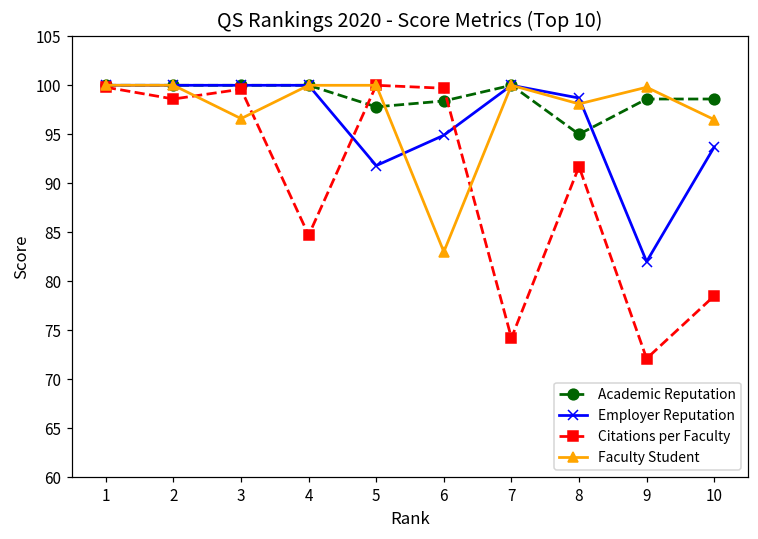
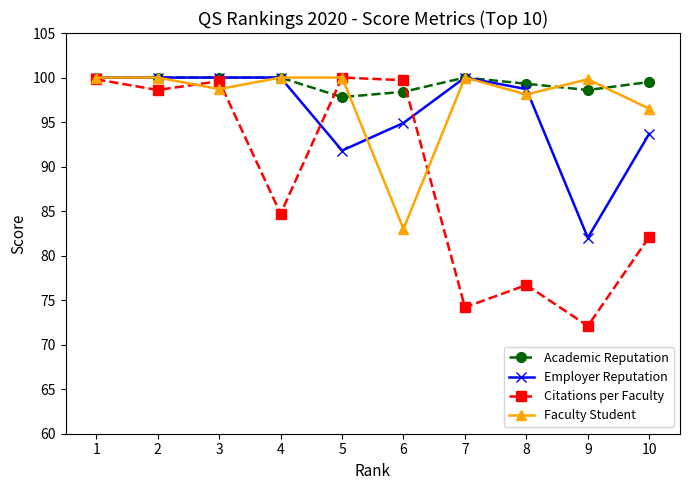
  {
    "Academic Reputation": {
      "5": 98,
      "6": 98,
-     "8": 95,
+     "8": 99,
      "9": 99,
-     "10": 99
+     "10": 100
    },
    "Employer Reputation": {
      "5": 92,
      "6": 95,
      "8": 99,
      "9": 82,
      "10": 94
    },
    "Citations per Faculty": {
      "2": 99,
      "3": 100,
      "4": 85,
      "6": 100,
      "7": 74,
-     "8": 92,
+     "8": 77,
      "9": 72,
-     "10": 79
+     "10": 82
    },
    "Faculty Student": {
-     "3": 97,
+     "3": 99,
      "6": 83,
      "8": 98,
      "9": 100,
      "10": 97
    }
  }
